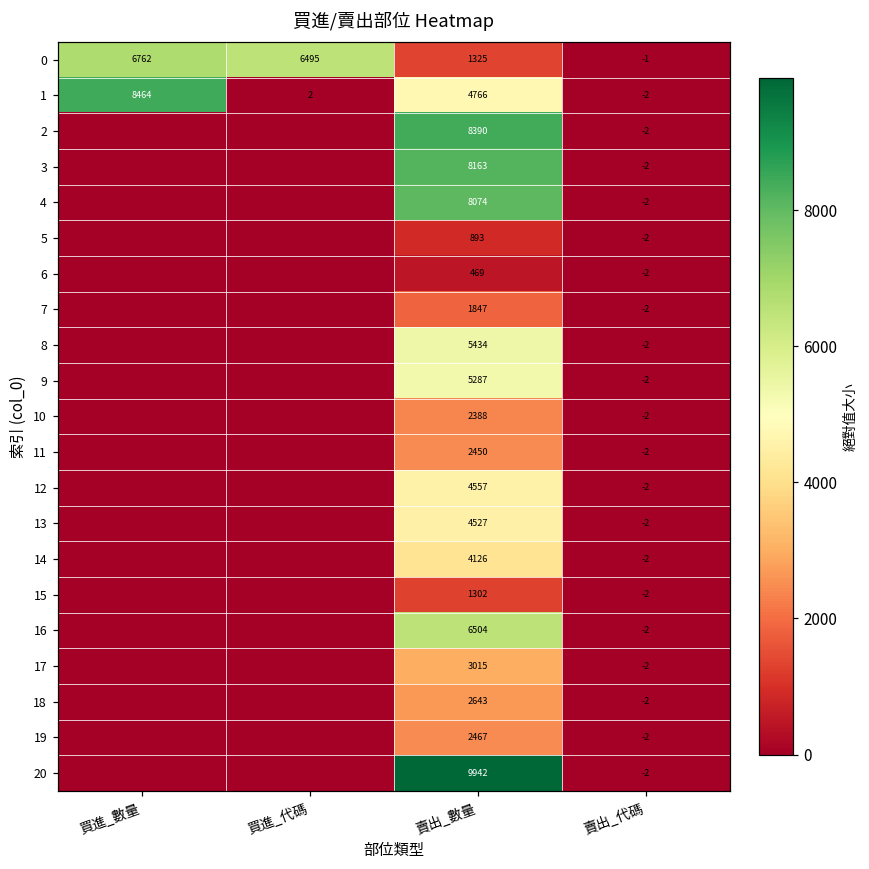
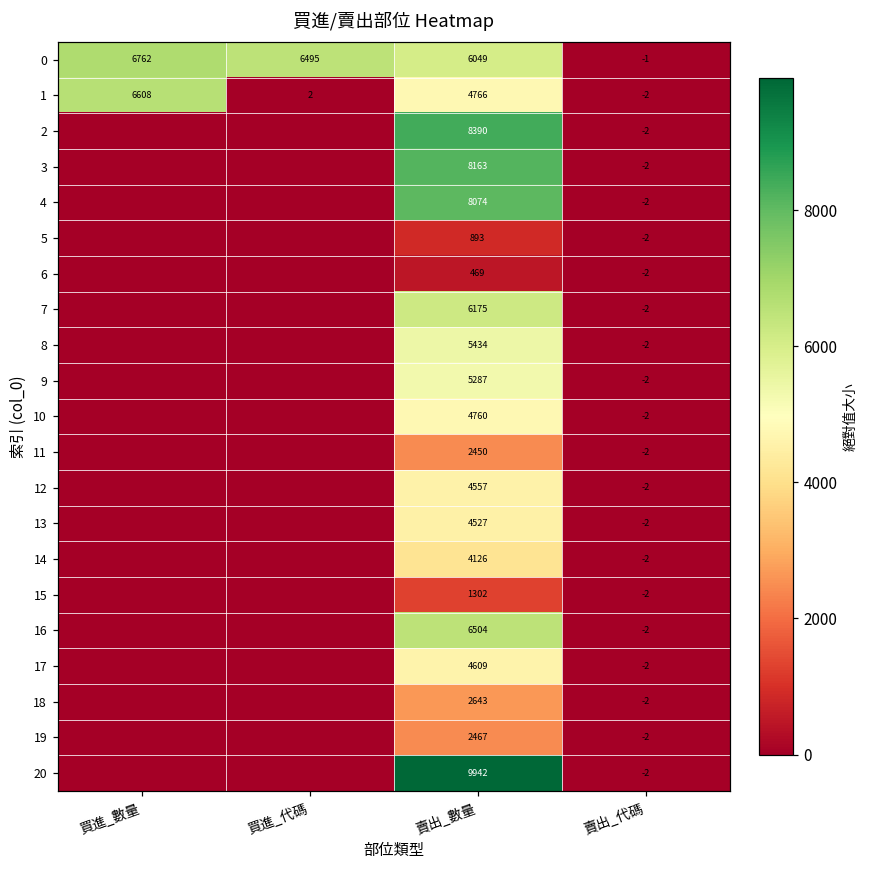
  {
    "0": {
      "買進_數量": 6762,
      "買進_代碼": 6495,
-     "賣出_數量": 1325,
+     "賣出_數量": 6049,
      "賣出_代碼": -1
    },
    "1": {
-     "買進_數量": 8464,
+     "買進_數量": 6608,
      "買進_代碼": 2,
      "賣出_數量": 4766,
      "賣出_代碼": -2
    },
    "2": {
      "賣出_數量": 8390,
      "賣出_代碼": -2
    },
    "3": {
      "賣出_數量": 8163,
      "賣出_代碼": -2
    },
    "4": {
      "賣出_數量": 8074,
      "賣出_代碼": -2
    },
    "5": {
      "賣出_數量": 893,
      "賣出_代碼": -2
    },
    "6": {
      "賣出_數量": 469,
      "賣出_代碼": -2
    },
    "7": {
-     "賣出_數量": 1847,
+     "賣出_數量": 6175,
      "賣出_代碼": -2
    },
    "8": {
      "賣出_數量": 5434,
      "賣出_代碼": -2
    },
    "9": {
      "賣出_數量": 5287,
      "賣出_代碼": -2
    },
    "10": {
-     "賣出_數量": 2388,
+     "賣出_數量": 4760,
      "賣出_代碼": -2
    },
    "11": {
      "賣出_數量": 2450,
      "賣出_代碼": -2
    },
    "12": {
      "賣出_數量": 4557,
      "賣出_代碼": -2
    },
    "13": {
      "賣出_數量": 4527,
      "賣出_代碼": -2
    },
    "14": {
      "賣出_數量": 4126,
      "賣出_代碼": -2
    },
    "15": {
      "賣出_數量": 1302,
      "賣出_代碼": -2
    },
    "16": {
      "賣出_數量": 6504,
      "賣出_代碼": -2
    },
    "17": {
-     "賣出_數量": 3015,
+     "賣出_數量": 4609,
      "賣出_代碼": -2
    },
    "18": {
      "賣出_數量": 2643,
      "賣出_代碼": -2
    },
    "19": {
      "賣出_數量": 2467,
      "賣出_代碼": -2
    },
    "20": {
      "賣出_數量": 9942,
      "賣出_代碼": -2
    }
  }
